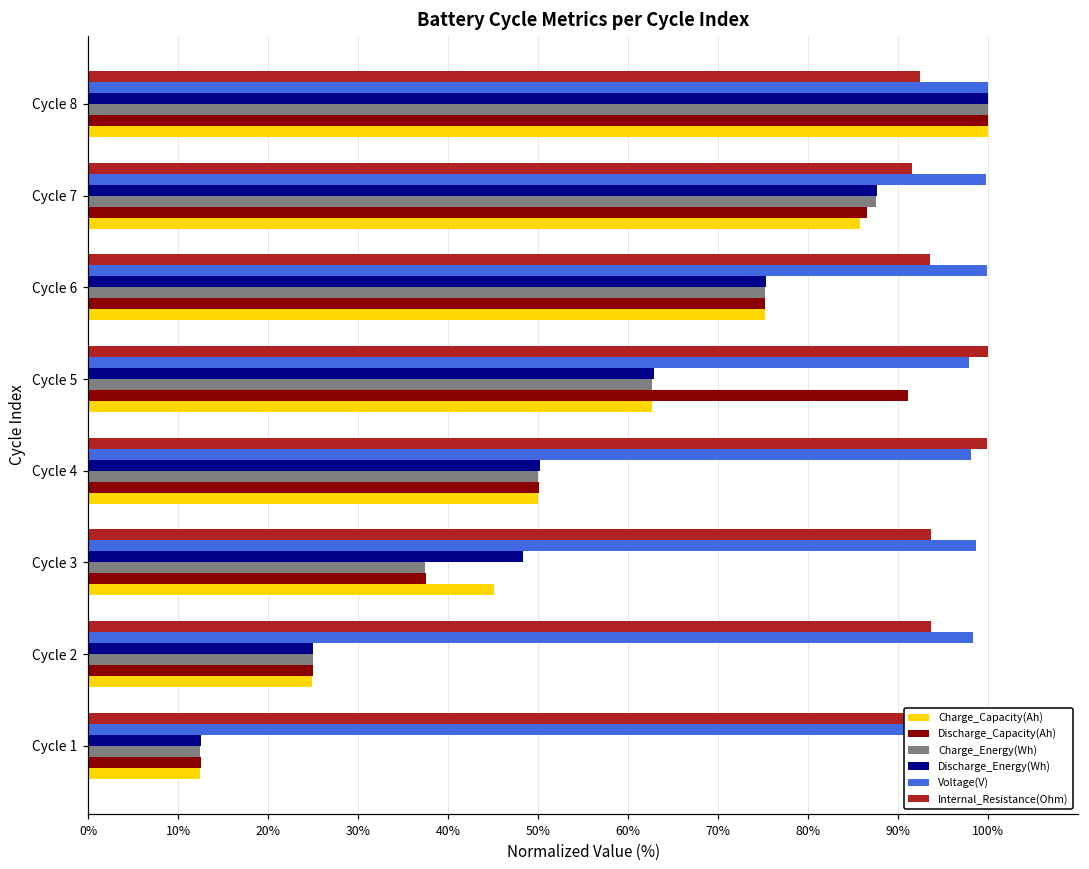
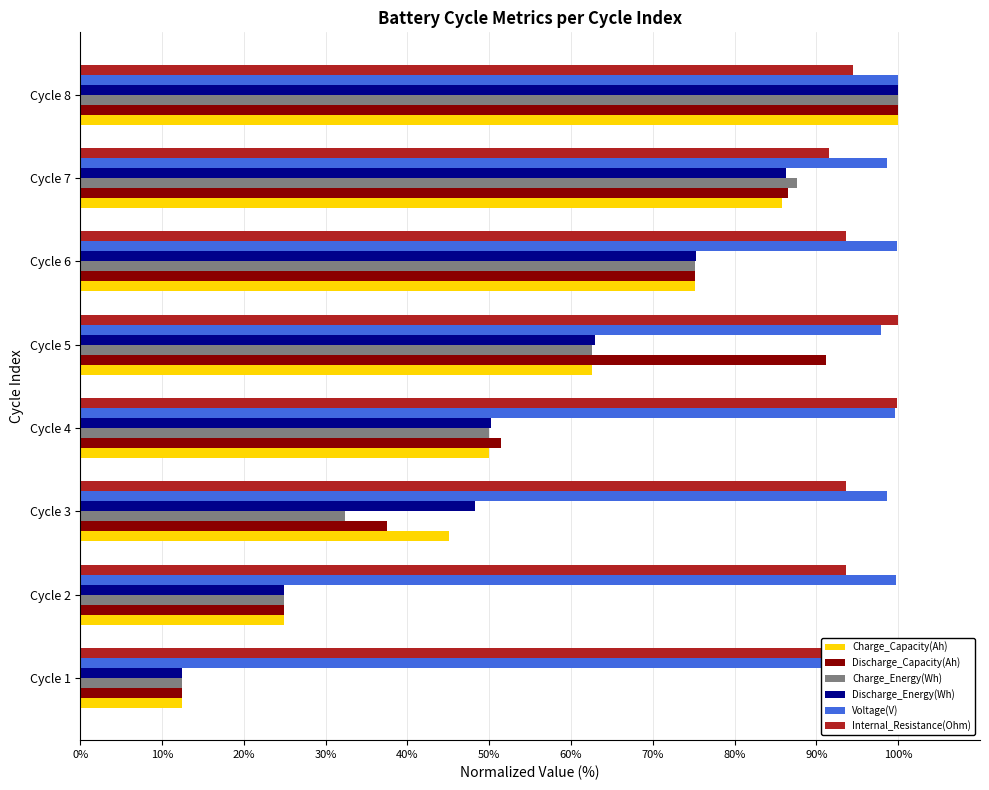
  {
    "Charge_Capacity(Ah)": {
      "Cycle 8": "100%",
      "Cycle 7": "86%",
      "Cycle 6": "75%",
      "Cycle 5": "63%",
      "Cycle 4": "50%",
      "Cycle 3": "45%",
      "Cycle 2": "25%",
      "Cycle 1": "12%"
    },
    "Discharge_Capacity(Ah)": {
      "Cycle 8": "100%",
      "Cycle 7": "87%",
      "Cycle 6": "75%",
      "Cycle 5": "91%",
-     "Cycle 4": "50%",
+     "Cycle 4": "51%",
      "Cycle 3": "38%",
      "Cycle 2": "25%",
      "Cycle 1": "12%"
    },
    "Charge_Energy(Wh)": {
      "Cycle 8": "100%",
      "Cycle 7": "88%",
      "Cycle 6": "75%",
      "Cycle 5": "63%",
      "Cycle 4": "50%",
-     "Cycle 3": "37%",
+     "Cycle 3": "32%",
      "Cycle 2": "25%",
      "Cycle 1": "12%"
    },
    "Discharge_Energy(Wh)": {
      "Cycle 8": "100%",
-     "Cycle 7": "88%",
+     "Cycle 7": "86%",
      "Cycle 6": "75%",
      "Cycle 5": "63%",
      "Cycle 4": "50%",
      "Cycle 3": "48%",
      "Cycle 2": "25%",
      "Cycle 1": "12%"
    },
    "Voltage(V)": {
      "Cycle 8": "100%",
-     "Cycle 7": "100%",
+     "Cycle 7": "99%",
      "Cycle 6": "100%",
      "Cycle 5": "98%",
-     "Cycle 4": "98%",
+     "Cycle 4": "100%",
      "Cycle 3": "99%",
-     "Cycle 2": "98%"
+     "Cycle 2": "100%"
    },
    "Internal_Resistance(Ohm)": {
-     "Cycle 8": "92%",
+     "Cycle 8": "95%",
      "Cycle 7": "92%",
      "Cycle 6": "94%",
      "Cycle 5": "100%",
      "Cycle 4": "100%",
      "Cycle 3": "94%",
      "Cycle 2": "94%"
    }
  }
